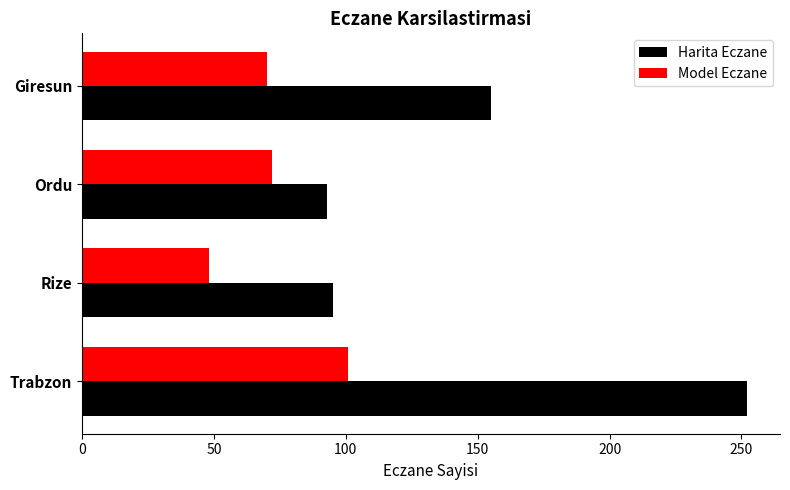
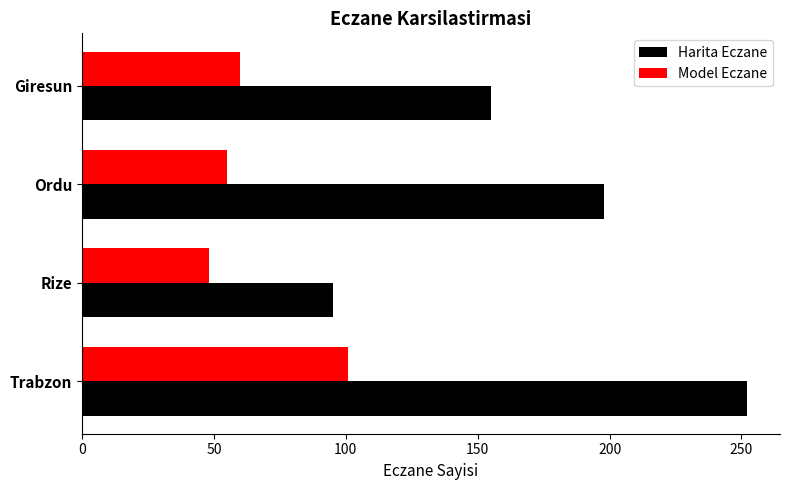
  {
    "Harita Eczane": {
      "Giresun": 155,
-     "Ordu": 93,
+     "Ordu": 198,
      "Rize": 95,
      "Trabzon": 252
    },
    "Model Eczane": {
-     "Giresun": 70,
-     "Ordu": 72,
+     "Giresun": 60,
+     "Ordu": 55,
      "Rize": 48,
      "Trabzon": 101
    }
  }
